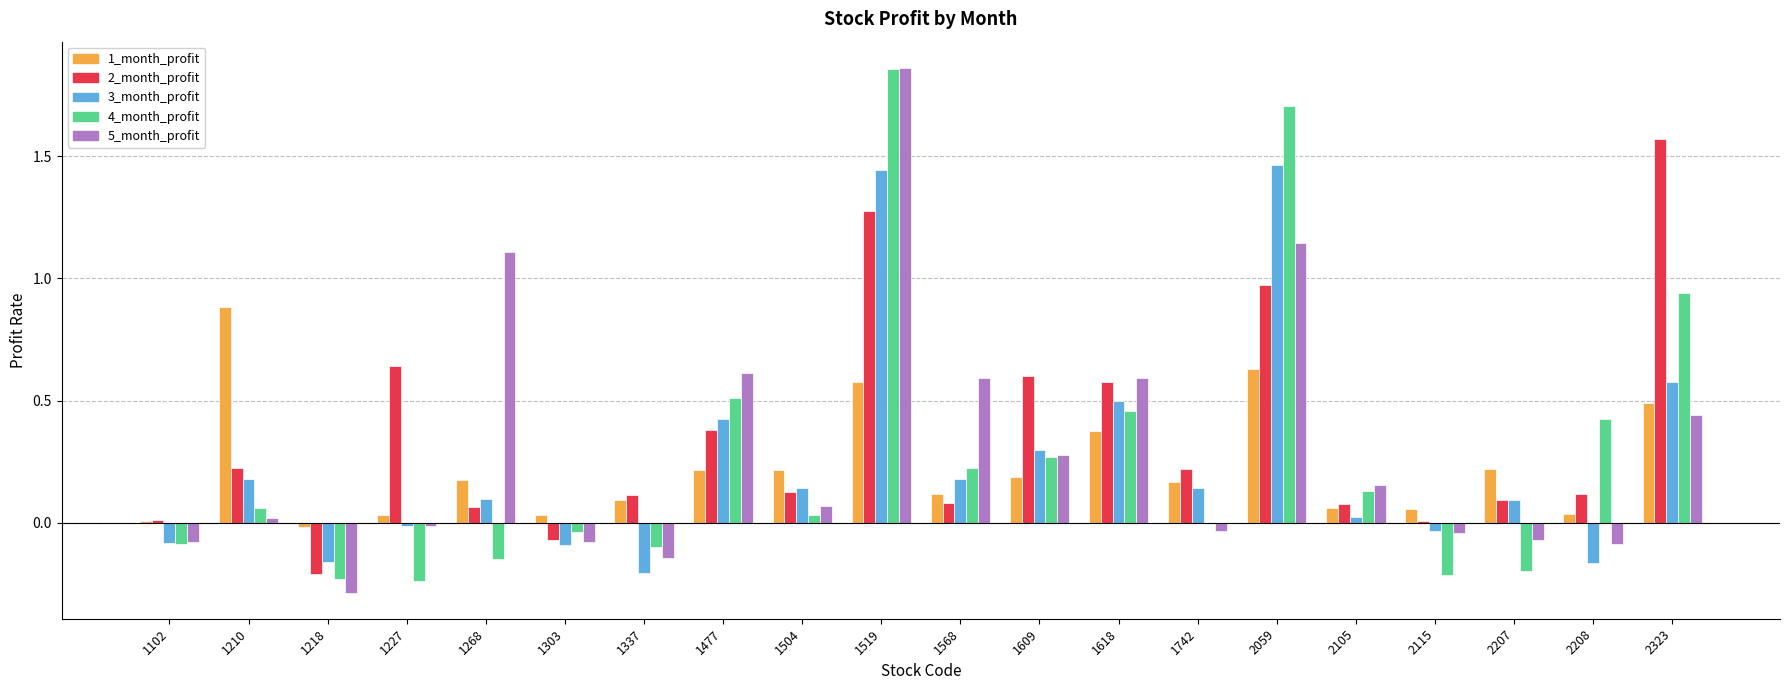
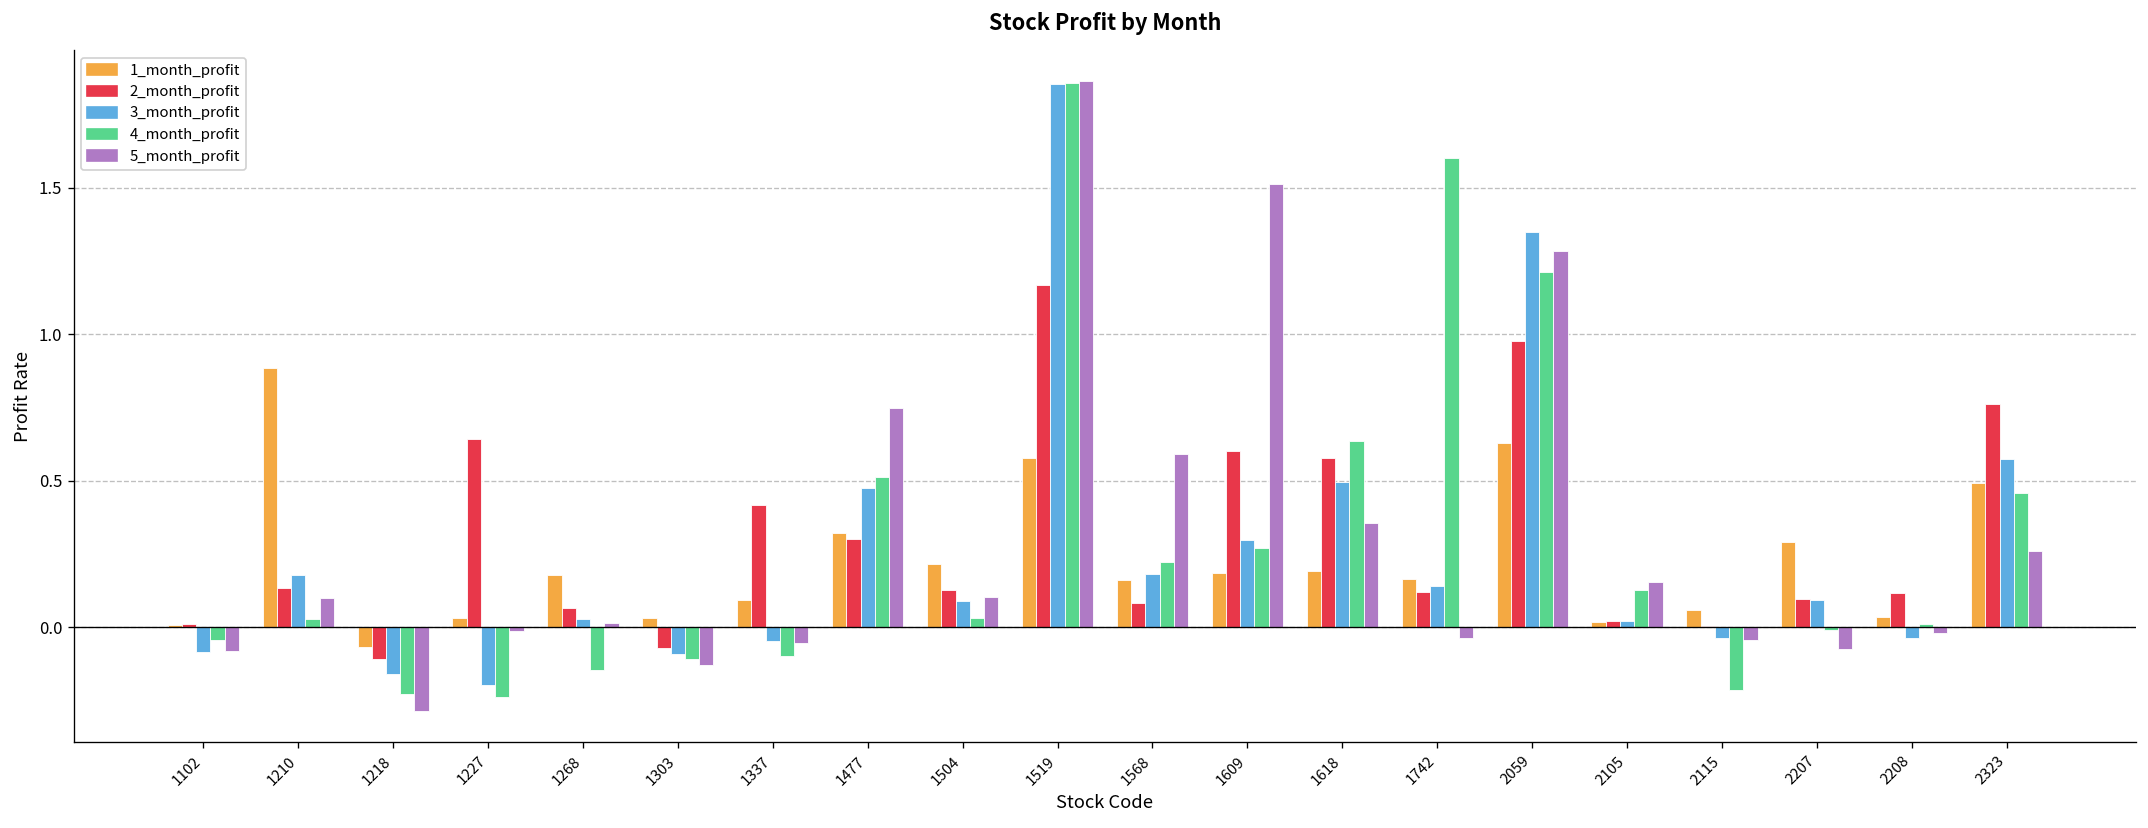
  {
    "1_month_profit": {
      "1210": 0.88,
-     "1218": -0.02,
+     "1218": -0.07,
      "1227": 0.03,
      "1268": 0.18,
      "1303": 0.03,
      "1337": 0.09,
-     "1477": 0.22,
+     "1477": 0.32,
      "1504": 0.22,
      "1519": 0.58,
-     "1568": 0.12,
+     "1568": 0.16,
      "1609": 0.19,
-     "1618": 0.38,
+     "1618": 0.19,
      "1742": 0.17,
      "2059": 0.63,
-     "2105": 0.06,
+     "2105": 0.02,
      "2115": 0.06,
-     "2207": 0.22,
+     "2207": 0.29,
      "2208": 0.03,
      "2323": 0.49
    },
    "2_month_profit": {
      "1102": 0.01,
-     "1210": 0.22,
-     "1218": -0.21,
+     "1210": 0.13,
+     "1218": -0.11,
      "1227": 0.64,
      "1268": 0.07,
      "1303": -0.07,
-     "1337": 0.12,
-     "1477": 0.38,
+     "1337": 0.42,
+     "1477": 0.30,
      "1504": 0.13,
-     "1519": 1.28,
+     "1519": 1.17,
      "1568": 0.08,
      "1609": 0.60,
      "1618": 0.58,
-     "1742": 0.22,
+     "1742": 0.12,
      "2059": 0.98,
-     "2105": 0.08,
+     "2105": 0.02,
      "2207": 0.10,
      "2208": 0.12,
-     "2323": 1.57
+     "2323": 0.76
    },
    "3_month_profit": {
      "1102": -0.08,
      "1210": 0.18,
      "1218": -0.16,
-     "1227": -0.01,
-     "1268": 0.10,
+     "1227": -0.20,
+     "1268": 0.03,
      "1303": -0.09,
-     "1337": -0.20,
-     "1477": 0.43,
-     "1504": 0.14,
-     "1519": 1.44,
+     "1337": -0.05,
+     "1477": 0.47,
+     "1504": 0.09,
+     "1519": 1.85,
      "1568": 0.18,
      "1609": 0.30,
      "1618": 0.50,
      "1742": 0.14,
-     "2059": 1.47,
+     "2059": 1.35,
      "2105": 0.02,
      "2115": -0.04,
      "2207": 0.09,
-     "2208": -0.17,
+     "2208": -0.03,
      "2323": 0.57
    },
    "4_month_profit": {
-     "1102": -0.09,
-     "1210": 0.06,
+     "1102": -0.04,
+     "1210": 0.03,
      "1218": -0.23,
      "1227": -0.24,
      "1268": -0.15,
-     "1303": -0.04,
+     "1303": -0.11,
      "1337": -0.10,
      "1477": 0.51,
      "1504": 0.03,
      "1519": 1.86,
      "1568": 0.22,
      "1609": 0.27,
-     "1618": 0.46,
-     "1742": 0.0,
-     "2059": 1.71,
+     "1618": 0.64,
+     "1742": 1.6,
+     "2059": 1.21,
      "2105": 0.13,
      "2115": -0.21,
-     "2207": -0.20,
-     "2208": 0.43,
-     "2323": 0.94
+     "2207": -0.01,
+     "2208": 0.01,
+     "2323": 0.46
    },
    "5_month_profit": {
      "1102": -0.08,
-     "1210": 0.02,
+     "1210": 0.10,
      "1218": -0.29,
      "1227": -0.01,
-     "1268": 1.11,
-     "1303": -0.08,
-     "1337": -0.14,
-     "1477": 0.61,
-     "1504": 0.07,
+     "1268": 0.02,
+     "1303": -0.13,
+     "1337": -0.05,
+     "1477": 0.75,
+     "1504": 0.10,
      "1519": 1.86,
      "1568": 0.59,
-     "1609": 0.28,
-     "1618": 0.59,
+     "1609": 1.51,
+     "1618": 0.35,
      "1742": -0.03,
-     "2059": 1.14,
+     "2059": 1.29,
      "2105": 0.16,
      "2115": -0.04,
      "2207": -0.07,
-     "2208": -0.09,
-     "2323": 0.44
+     "2208": -0.02,
+     "2323": 0.26
    }
  }
